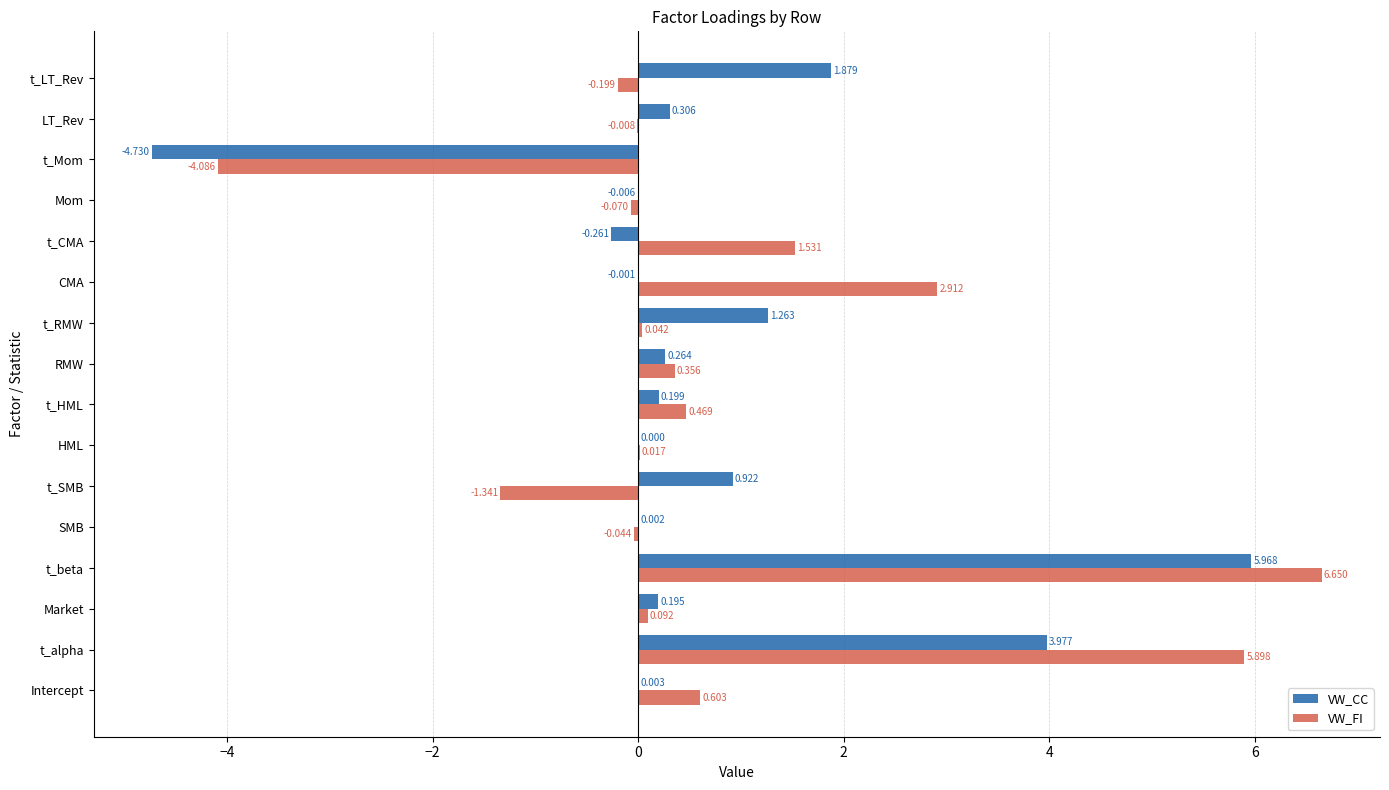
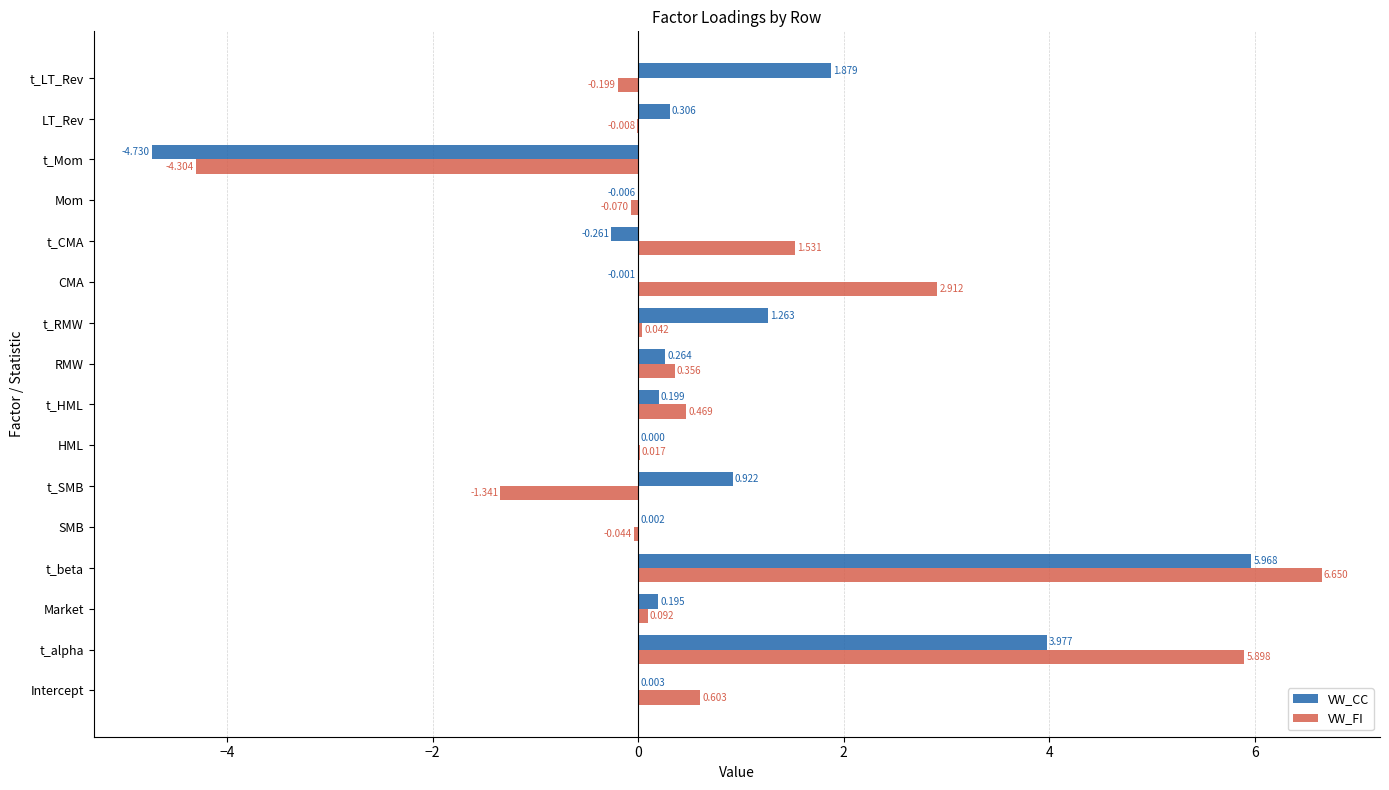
  {
    "VW_CC": {
      "t_LT_Rev": 1.879,
      "LT_Rev": 0.306,
      "t_Mom": -4.730,
      "Mom": -0.006,
      "t_CMA": -0.261,
      "CMA": -0.001,
      "t_RMW": 1.263,
      "RMW": 0.264,
      "t_HML": 0.199,
      "HML": 0.000,
      "t_SMB": 0.922,
      "SMB": 0.002,
      "t_beta": 5.968,
      "Market": 0.195,
      "t_alpha": 3.977,
      "Intercept": 0.003
    },
    "VW_FI": {
      "t_LT_Rev": -0.199,
      "LT_Rev": -0.008,
-     "t_Mom": -4.086,
+     "t_Mom": -4.304,
      "Mom": -0.070,
      "t_CMA": 1.531,
      "CMA": 2.912,
      "t_RMW": 0.042,
      "RMW": 0.356,
      "t_HML": 0.469,
      "HML": 0.017,
      "t_SMB": -1.341,
      "SMB": -0.044,
      "t_beta": 6.650,
      "Market": 0.092,
      "t_alpha": 5.898,
      "Intercept": 0.603
    }
  }
